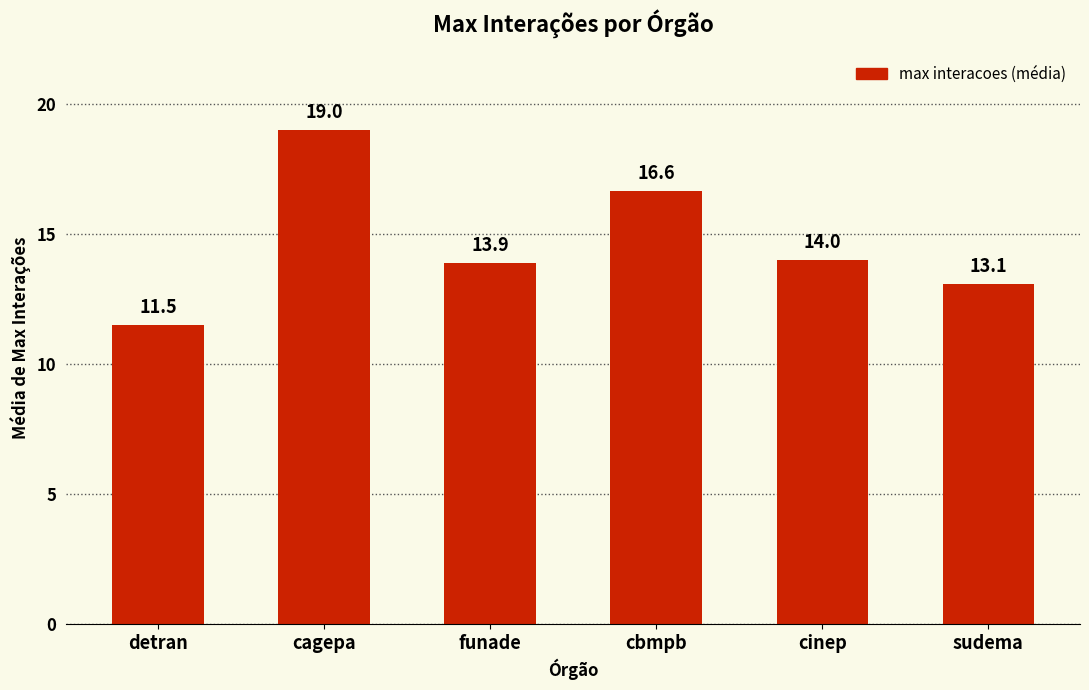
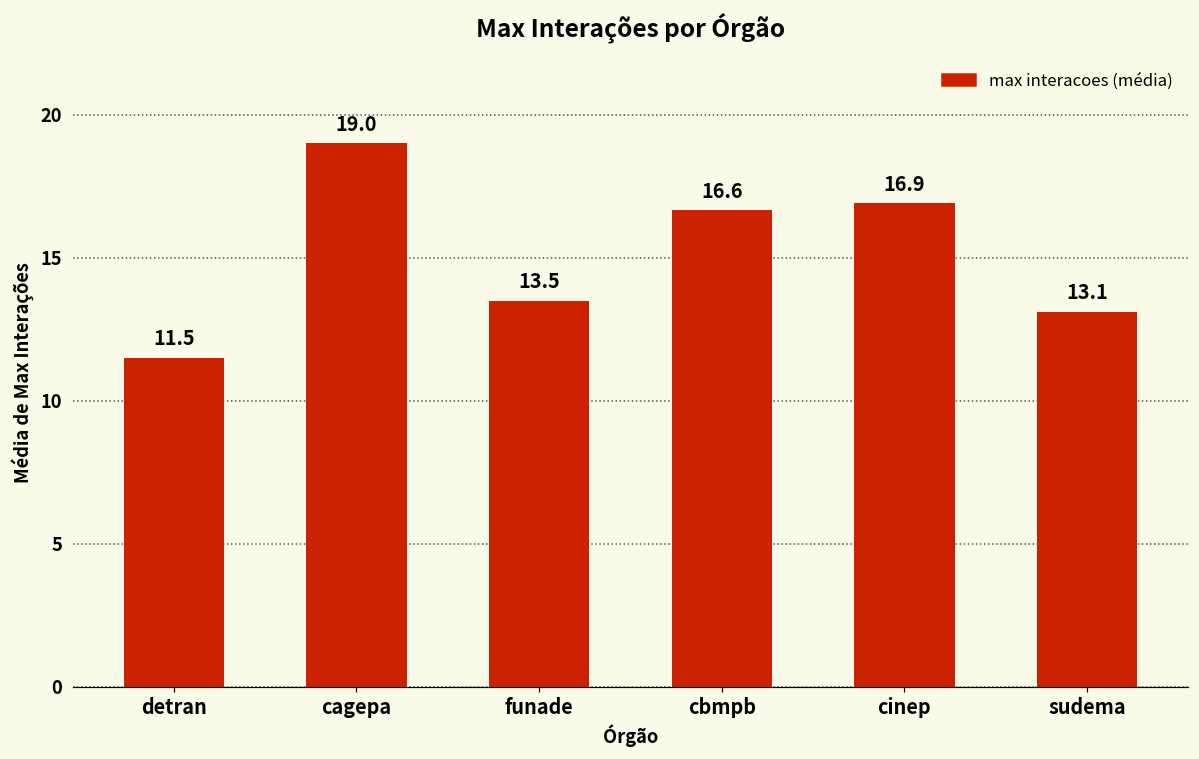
  {
    "detran": 11.5,
    "cagepa": 19.0,
-   "funade": 13.9,
+   "funade": 13.5,
    "cbmpb": 16.6,
-   "cinep": 14.0,
+   "cinep": 16.9,
    "sudema": 13.1
  }
